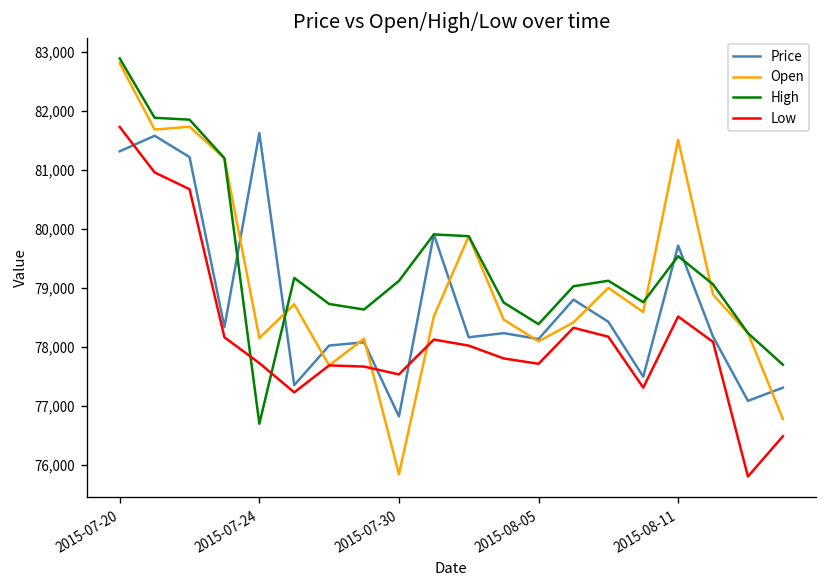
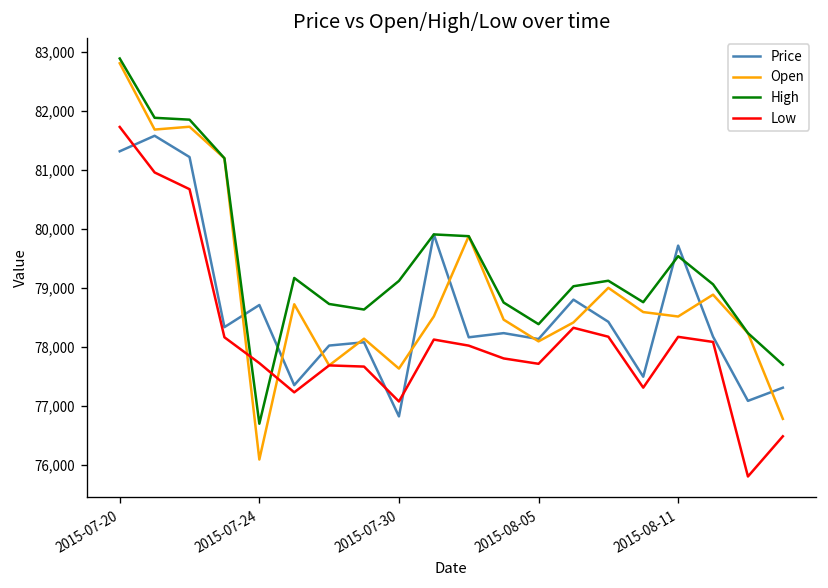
  {
    "Price": {
      "2015-07-20": "81,300",
-     "2015-07-24": "81,600",
+     "2015-07-24": "78,700",
      "2015-07-30": "76,800",
      "2015-08-11": "79,700"
    },
    "Open": {
      "2015-07-20": "82,800",
-     "2015-07-24": "78,200",
-     "2015-07-30": "75,800",
-     "2015-08-11": "81,500"
+     "2015-07-24": "76,100",
+     "2015-07-30": "77,600",
+     "2015-08-11": "78,500"
    },
    "High": {
      "2015-07-20": "82,900",
      "2015-07-24": "76,700",
      "2015-07-30": "79,100",
      "2015-08-05": "78,400",
      "2015-08-11": "79,500"
    },
    "Low": {
      "2015-07-20": "81,700",
      "2015-07-24": "77,700",
-     "2015-07-30": "77,500",
+     "2015-07-30": "77,100",
      "2015-08-05": "77,700",
-     "2015-08-11": "78,500"
+     "2015-08-11": "78,200"
    }
  }
